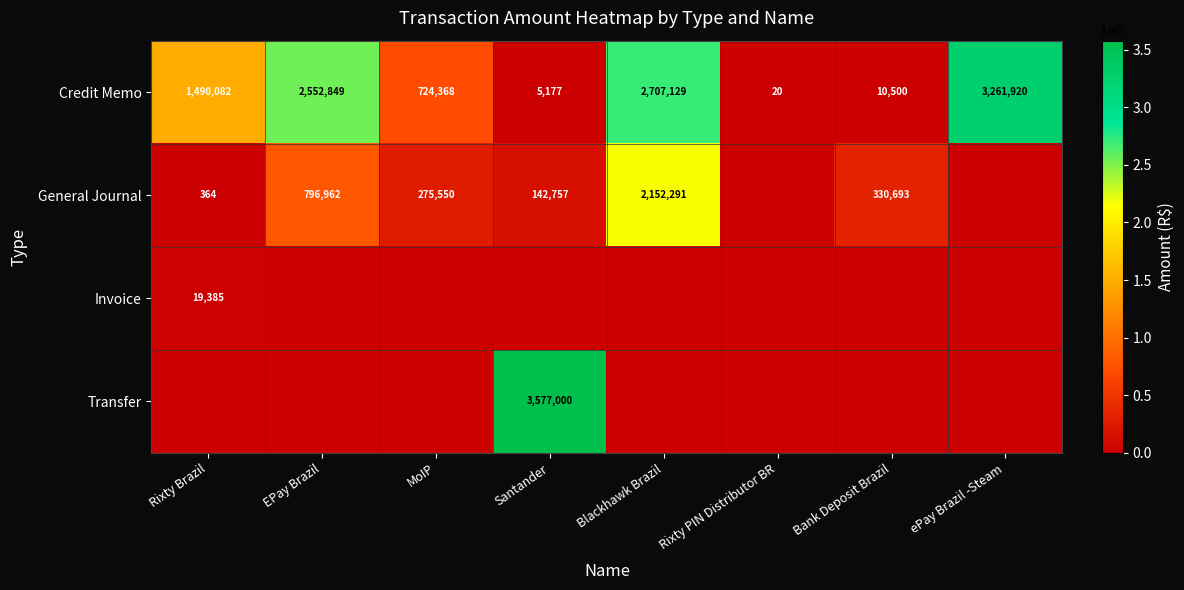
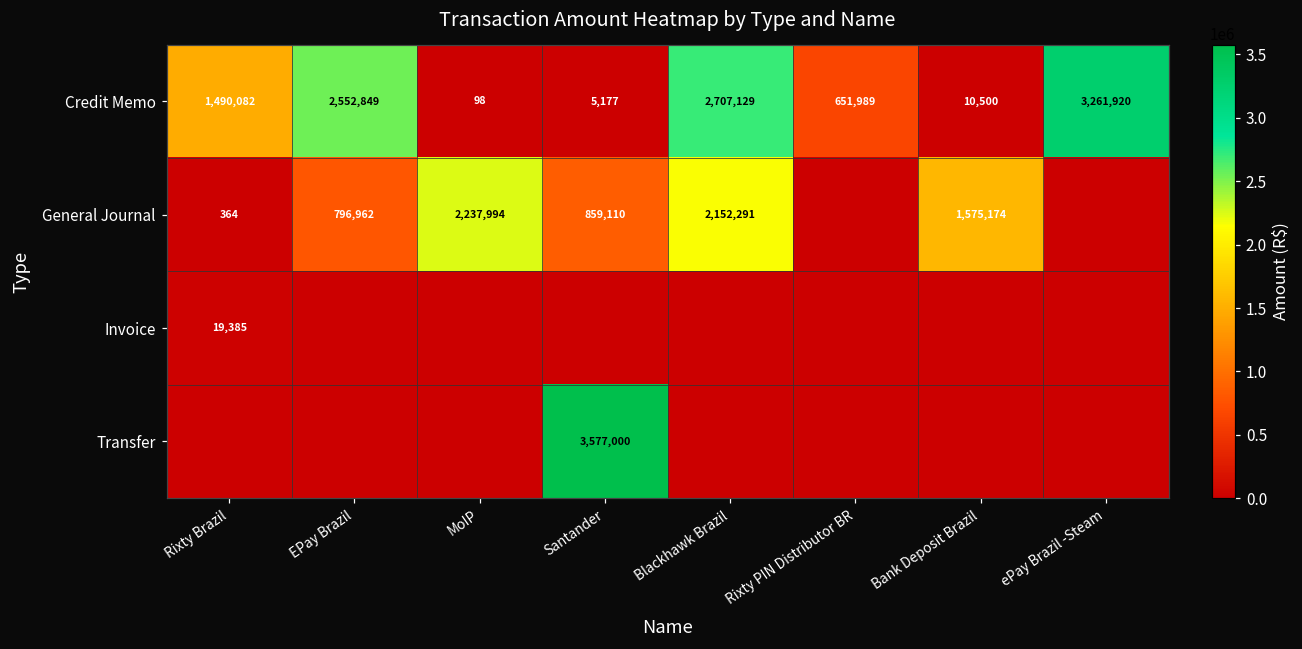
  {
    "Credit Memo": {
      "Rixty Brazil": "1,490,082",
      "EPay Brazil": "2,552,849",
-     "MoIP": "724,368",
+     "MoIP": "98",
      "Santander": "5,177",
      "Blackhawk Brazil": "2,707,129",
-     "Rixty PIN Distributor BR": "20",
+     "Rixty PIN Distributor BR": "651,989",
      "Bank Deposit Brazil": "10,500",
      "ePay Brazil -Steam": "3,261,920"
    },
    "General Journal": {
      "Rixty Brazil": "364",
      "EPay Brazil": "796,962",
-     "MoIP": "275,550",
-     "Santander": "142,757",
+     "MoIP": "2,237,994",
+     "Santander": "859,110",
      "Blackhawk Brazil": "2,152,291",
-     "Bank Deposit Brazil": "330,693"
+     "Bank Deposit Brazil": "1,575,174"
    },
    "Invoice": {
      "Rixty Brazil": "19,385"
    },
    "Transfer": {
      "Santander": "3,577,000"
    }
  }
